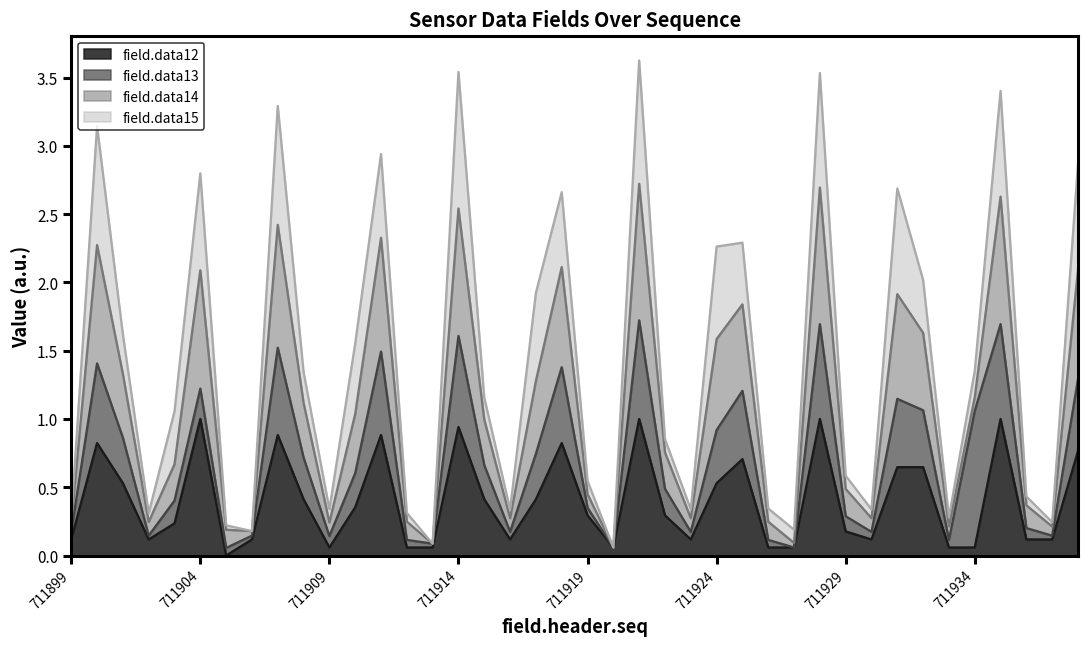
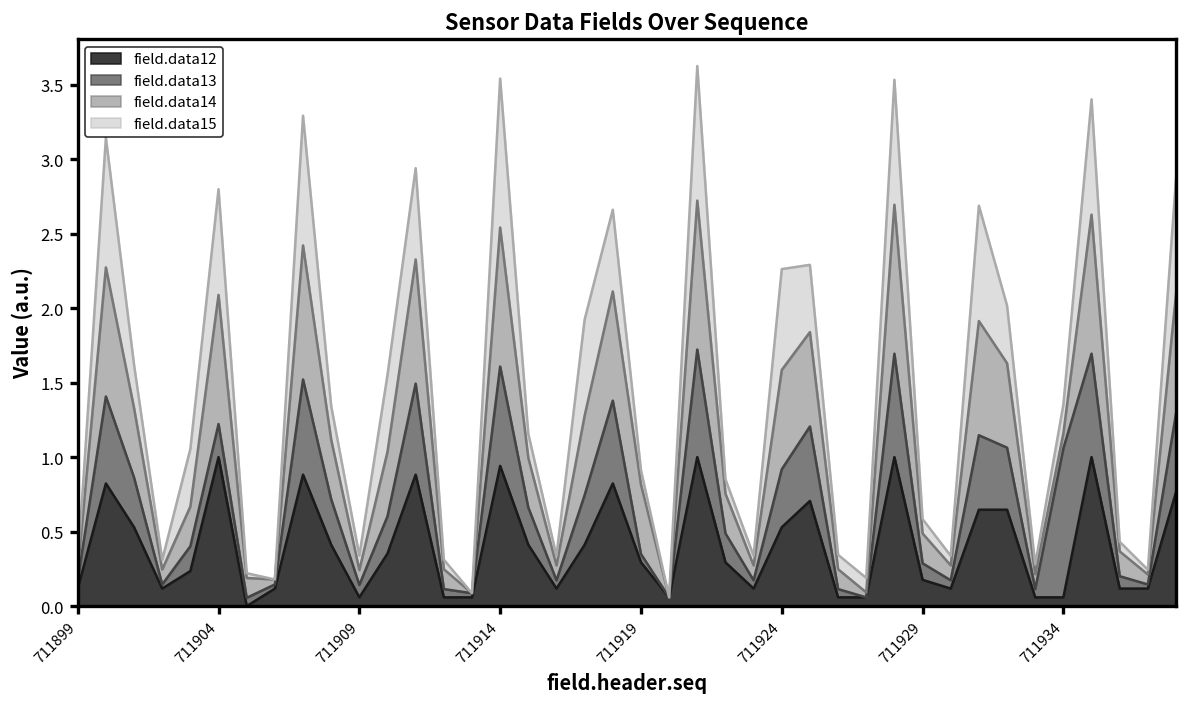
  {
    "field.data12": {
      "711899": 0.12,
      "711904": 1.00,
      "711909": 0.06,
      "711914": 0.94,
      "711919": 0.29,
      "711924": 0.53,
      "711929": 0.18,
      "711934": 0.06
    },
    "field.data13": {
      "711899": 0.06,
      "711904": 0.22,
      "711909": 0.08,
      "711914": 0.67,
      "711919": 0.06,
      "711924": 0.39,
      "711929": 0.11,
      "711934": 1.00
    },
    "field.data14": {
      "711899": 0.07,
      "711904": 0.87,
      "711909": 0.10,
      "711914": 0.93,
-     "711919": 0.10,
+     "711919": 0.47,
      "711924": 0.67,
      "711929": 0.20,
      "711934": 0.10
    },
    "field.data15": {
      "711899": 0.03,
      "711904": 0.71,
      "711909": 0.10,
      "711914": 1.00,
      "711919": 0.10,
      "711924": 0.68,
      "711929": 0.10,
      "711934": 0.19
    }
  }
